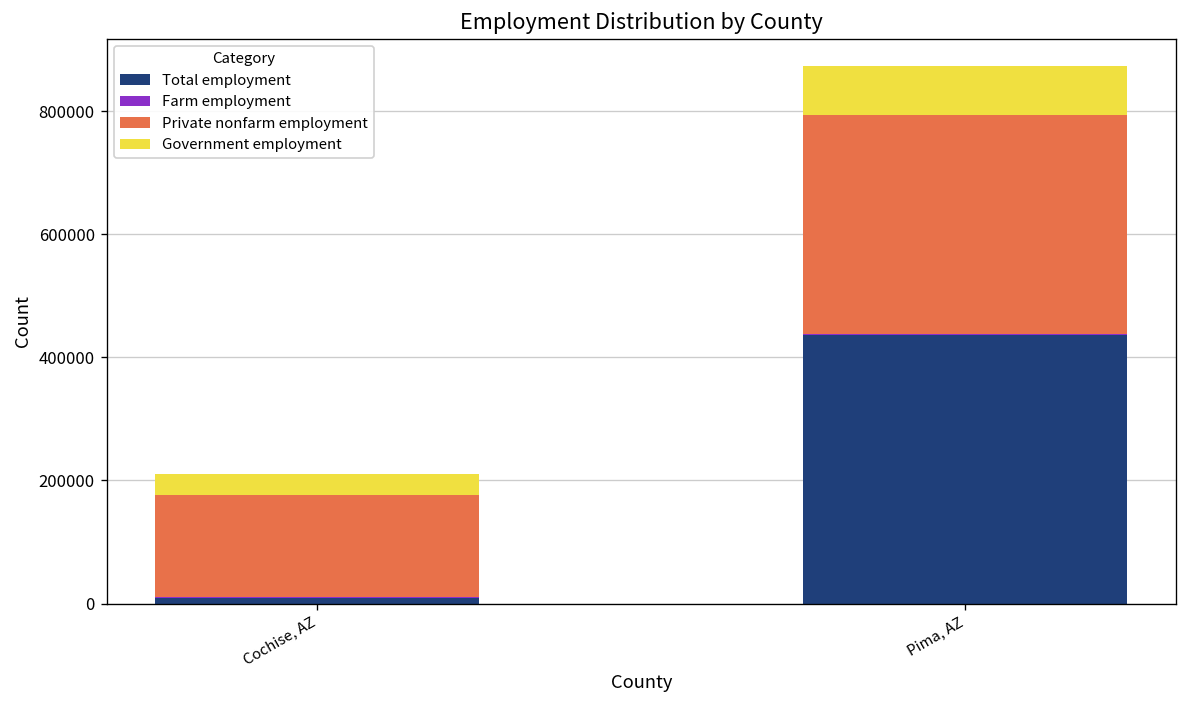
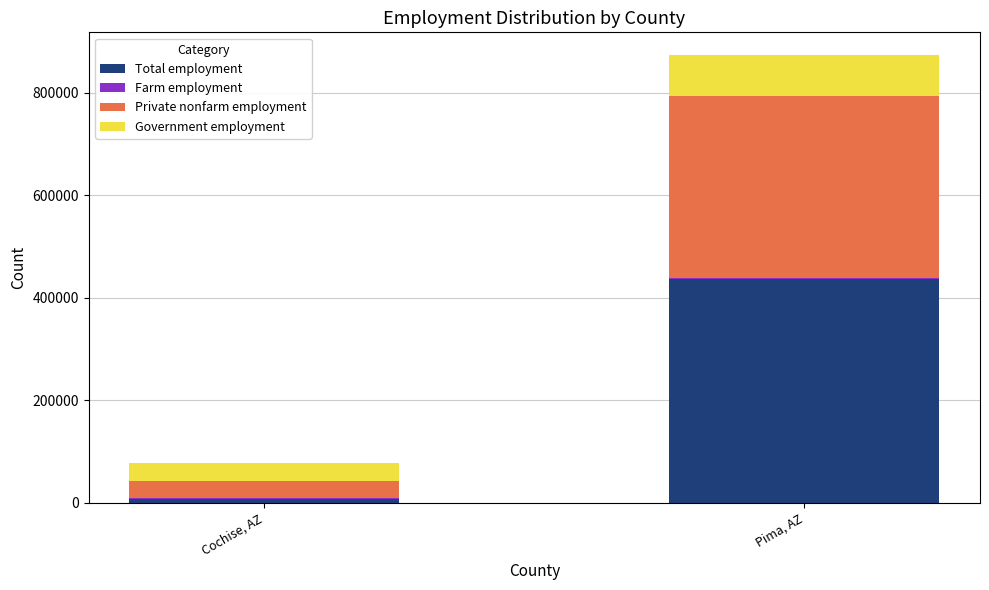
  {
    "Total employment": {
      "Cochise, AZ": 10000,
      "Pima, AZ": 440000
    },
    "Private nonfarm employment": {
-     "Cochise, AZ": 170000,
+     "Cochise, AZ": 30000,
      "Pima, AZ": 350000
    },
    "Government employment": {
      "Cochise, AZ": 30000,
      "Pima, AZ": 80000
    }
  }
